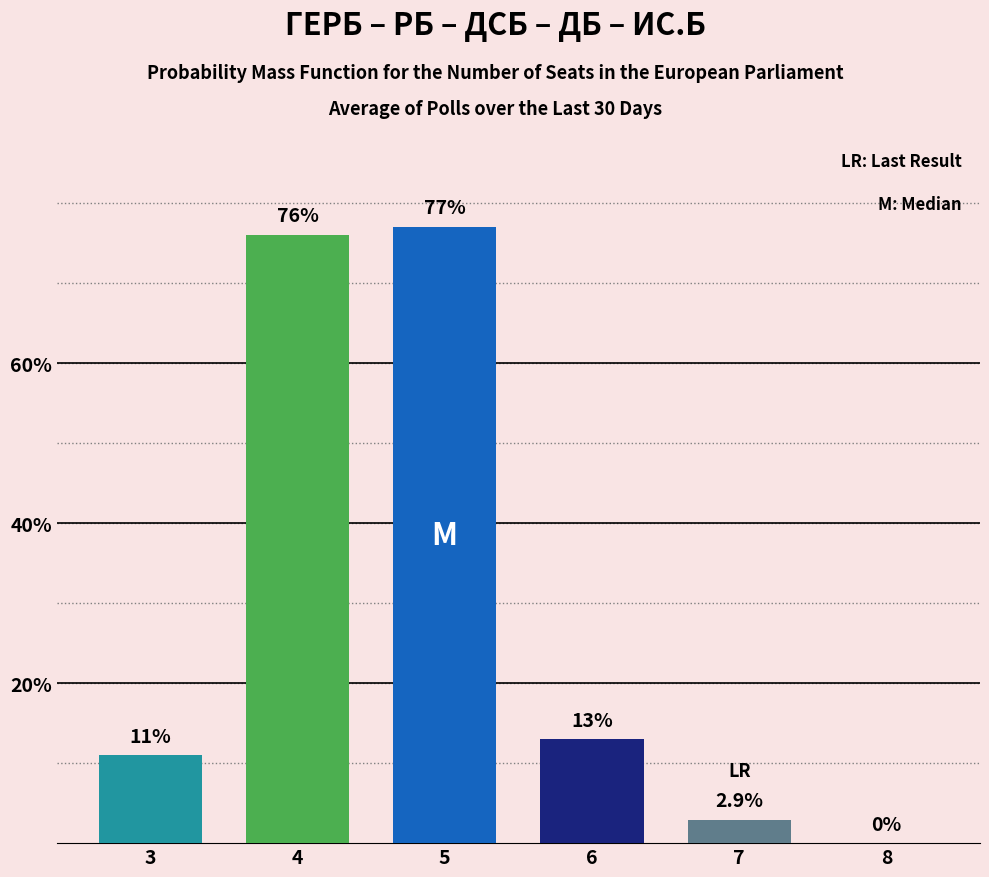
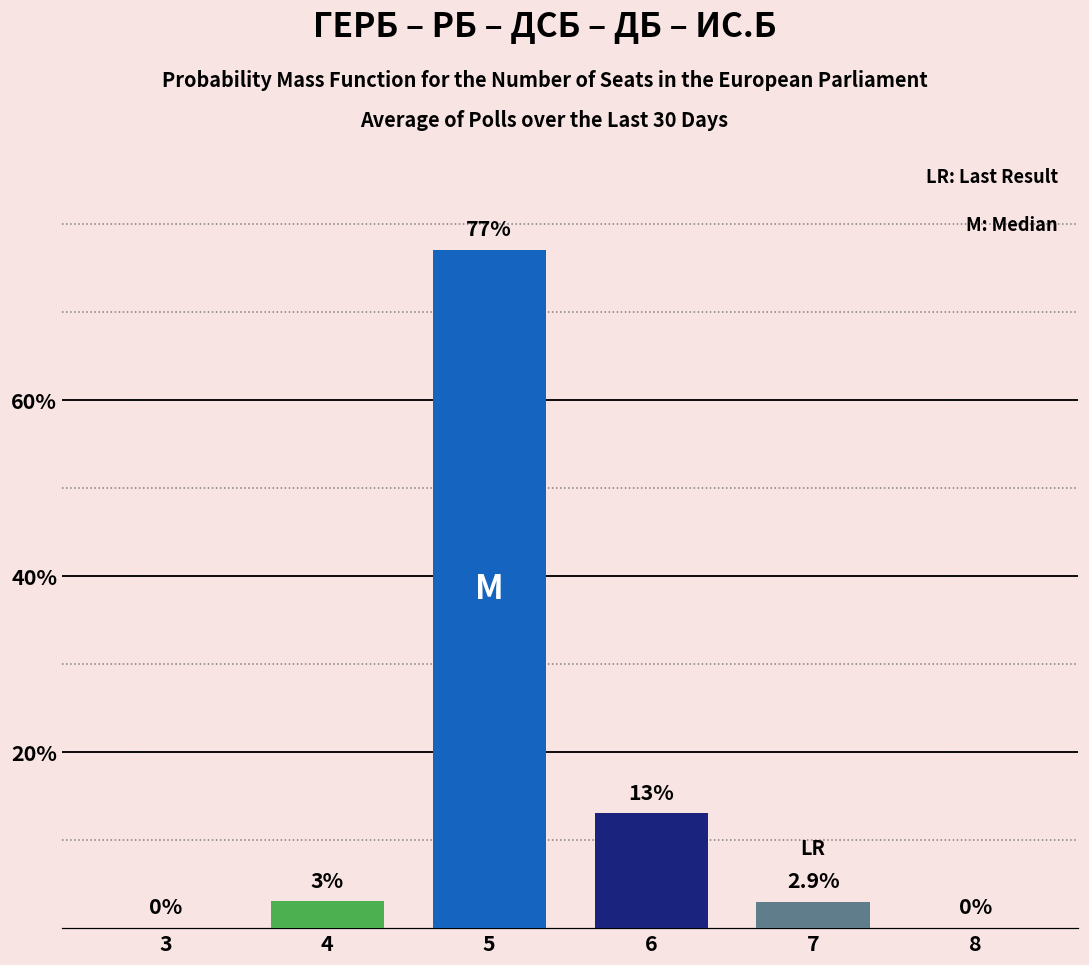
  {
-   "3": "11%",
-   "4": "76%",
+   "3": "0%",
+   "4": "3%",
    "5": "77%",
    "6": "13%",
    "7": "2.9%",
    "8": "0%"
  }
